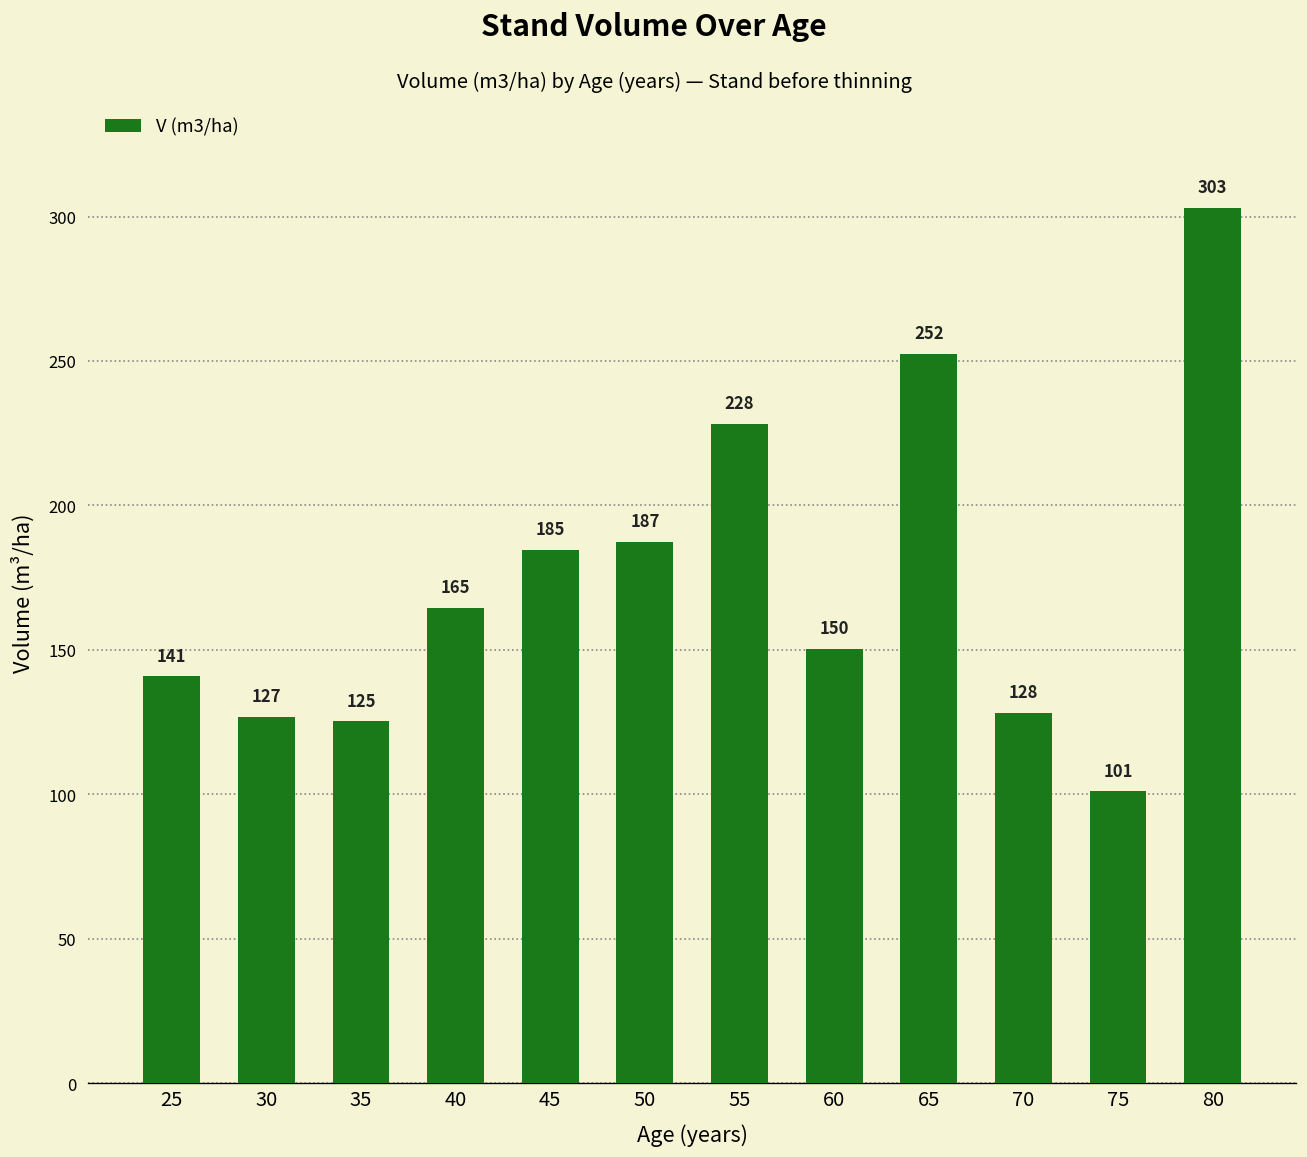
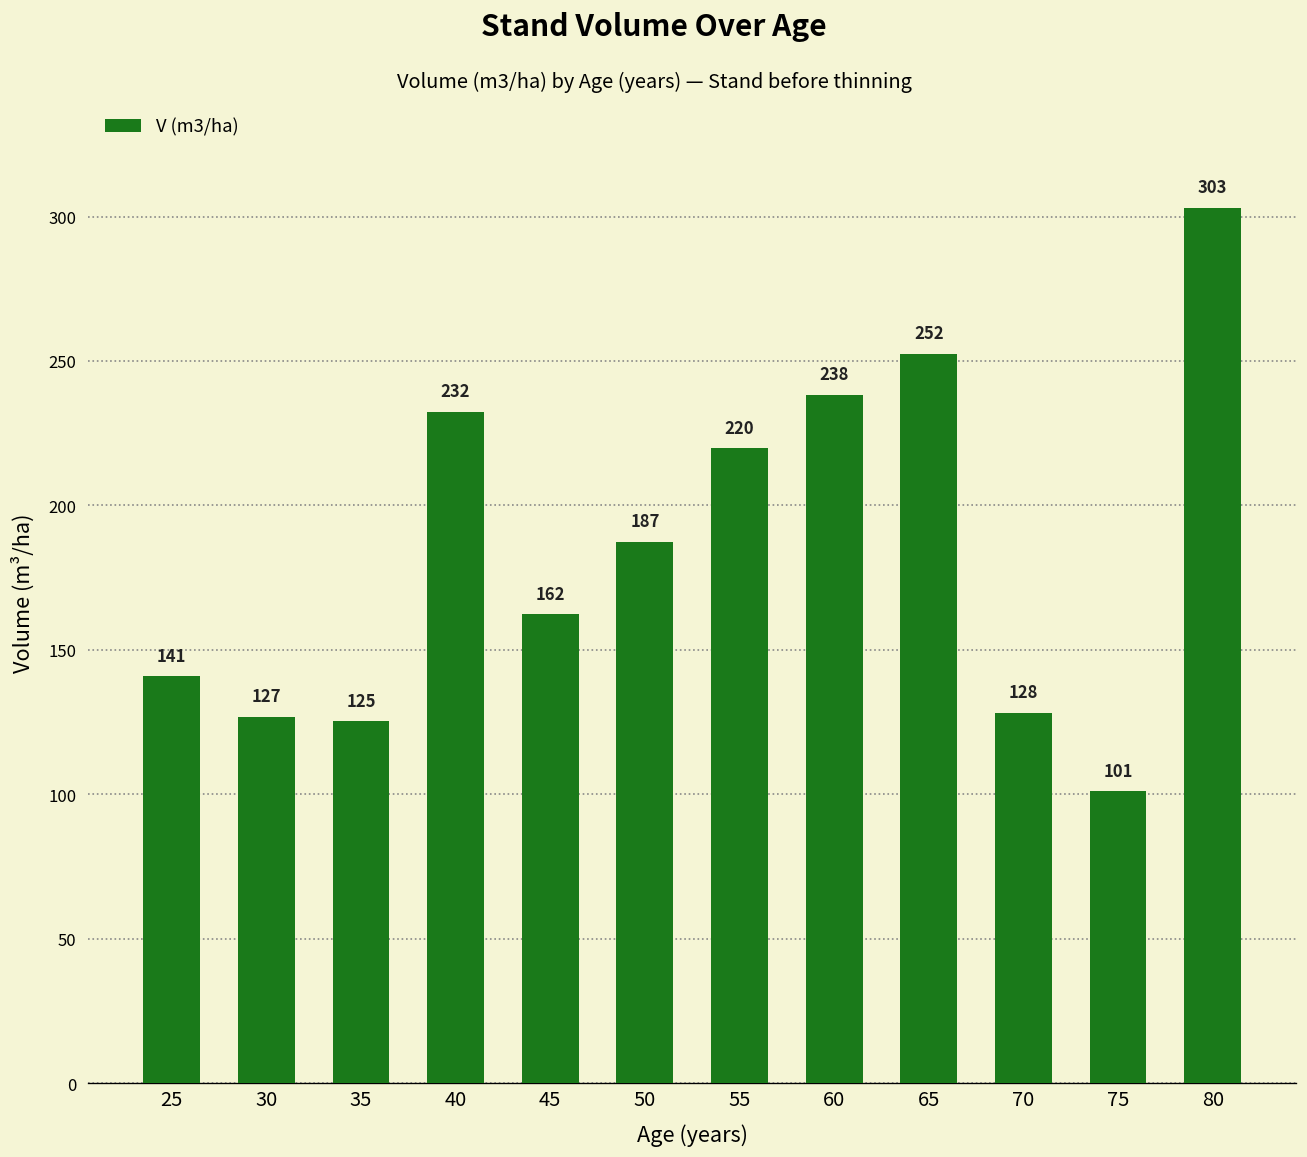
  {
    "25": 141,
    "30": 127,
    "35": 125,
-   "40": 165,
-   "45": 185,
+   "40": 232,
+   "45": 162,
    "50": 187,
-   "55": 228,
-   "60": 150,
+   "55": 220,
+   "60": 238,
    "65": 252,
    "70": 128,
    "75": 101,
    "80": 303
  }
